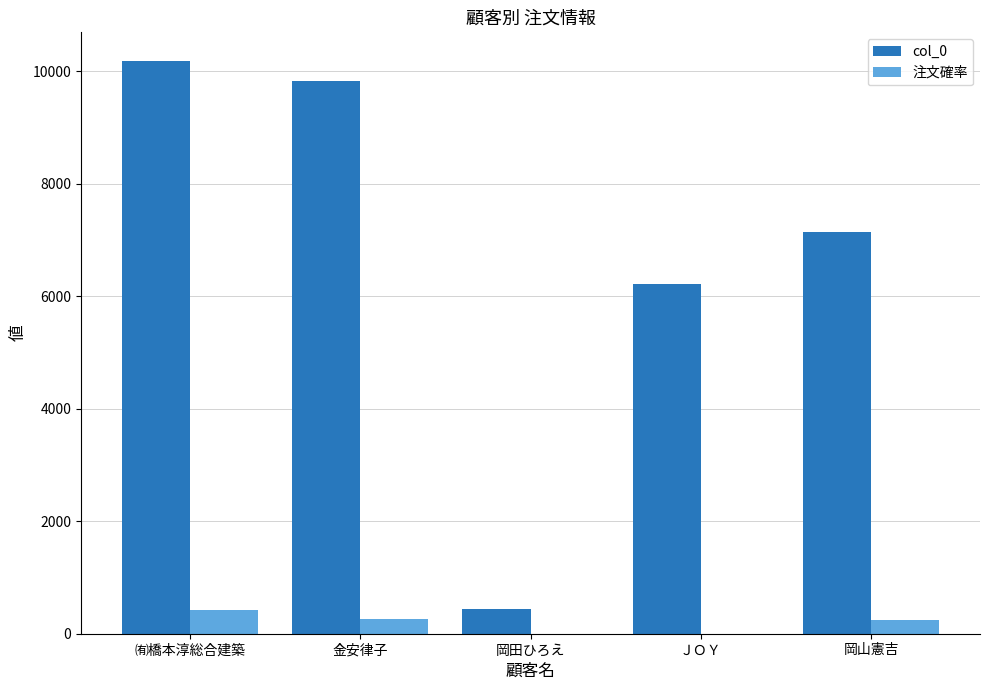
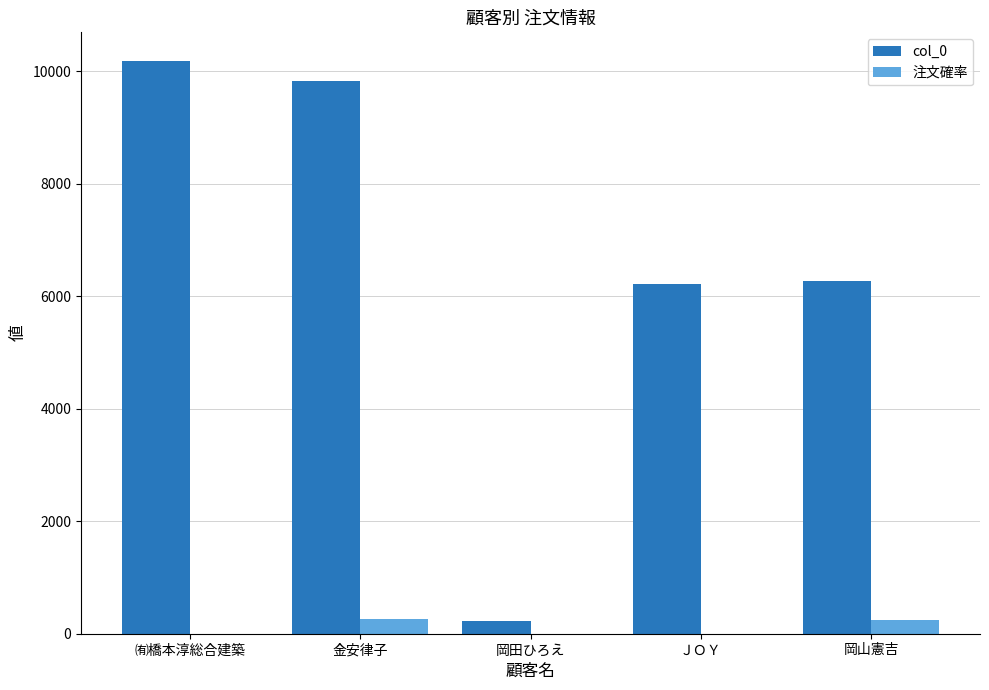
  {
    "col_0": {
      "㈲橋本淳総合建築": 10200,
      "金安律子": 9800,
-     "岡田ひろえ": 400,
+     "岡田ひろえ": 200,
      "ＪＯＹ": 6200,
-     "岡山憲吉": 7100
+     "岡山憲吉": 6300
    },
    "注文確率": {
-     "㈲橋本淳総合建築": 400,
+     "㈲橋本淳総合建築": 0,
      "金安律子": 300,
      "岡山憲吉": 200
    }
  }
